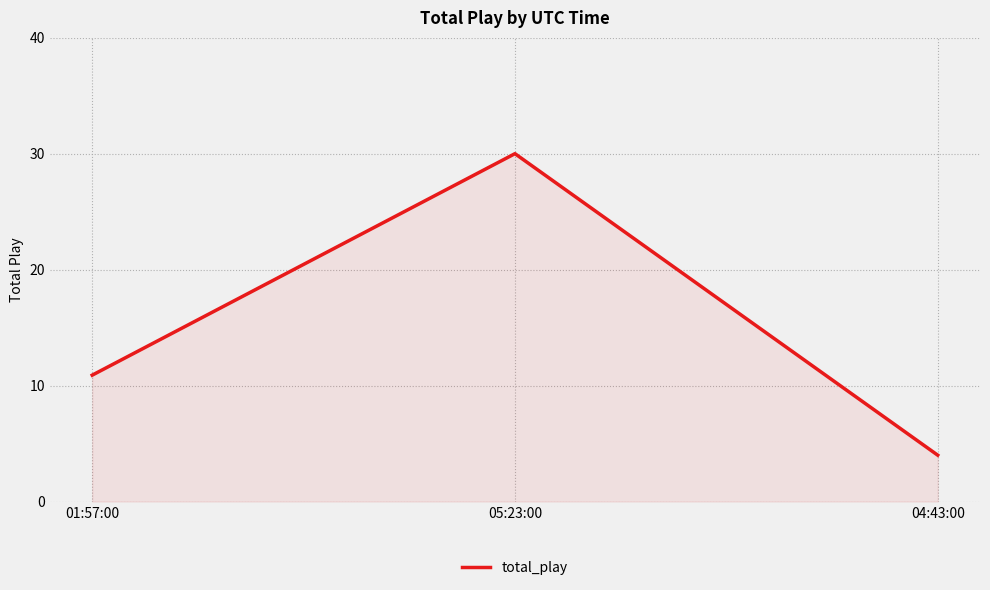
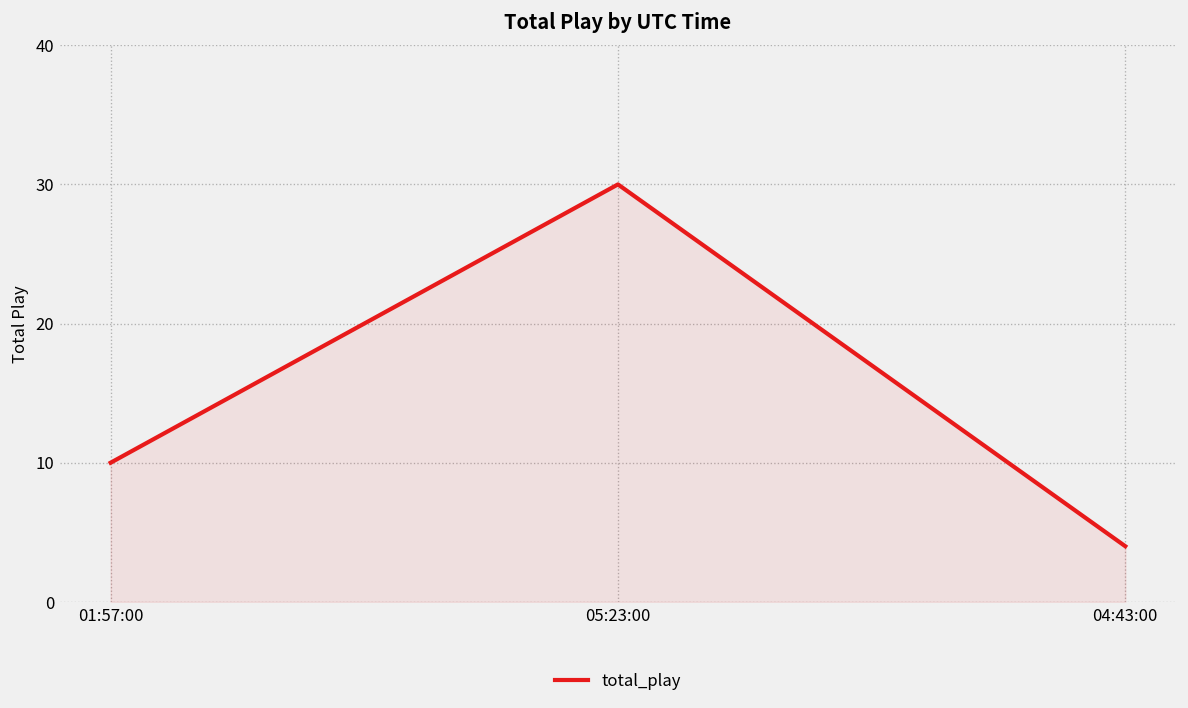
  {
-   "01:57:00": 10.9,
+   "01:57:00": 10.0,
    "05:23:00": 30.0,
    "04:43:00": 4.0
  }
